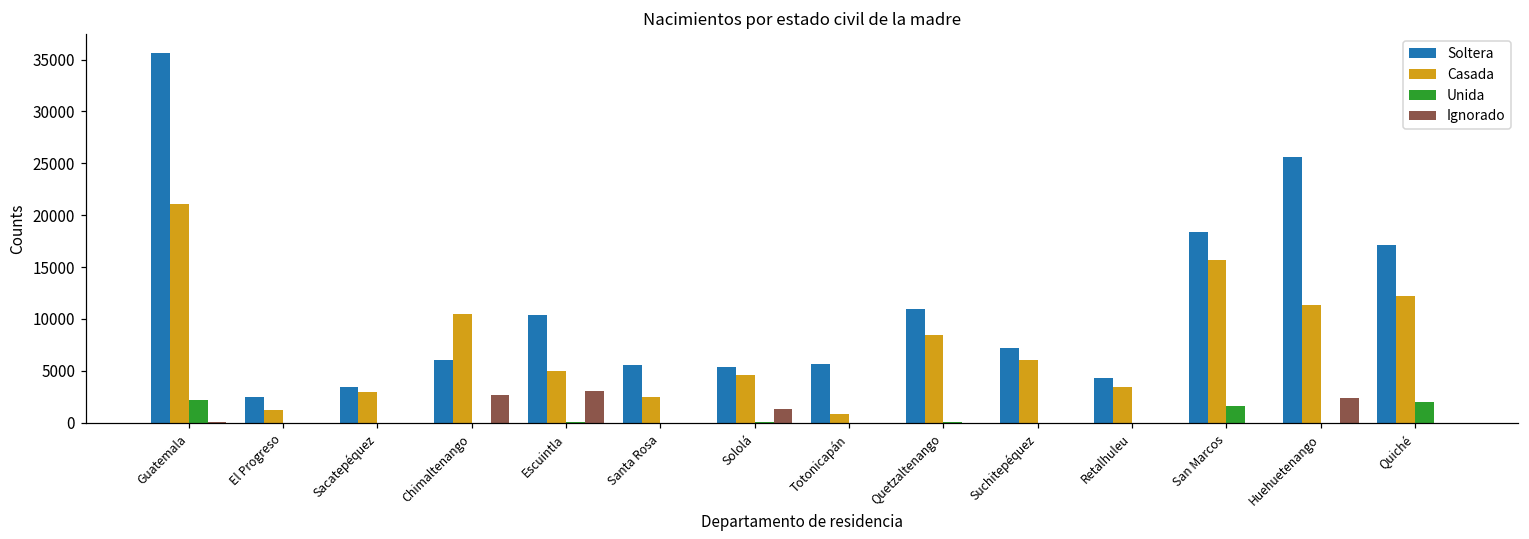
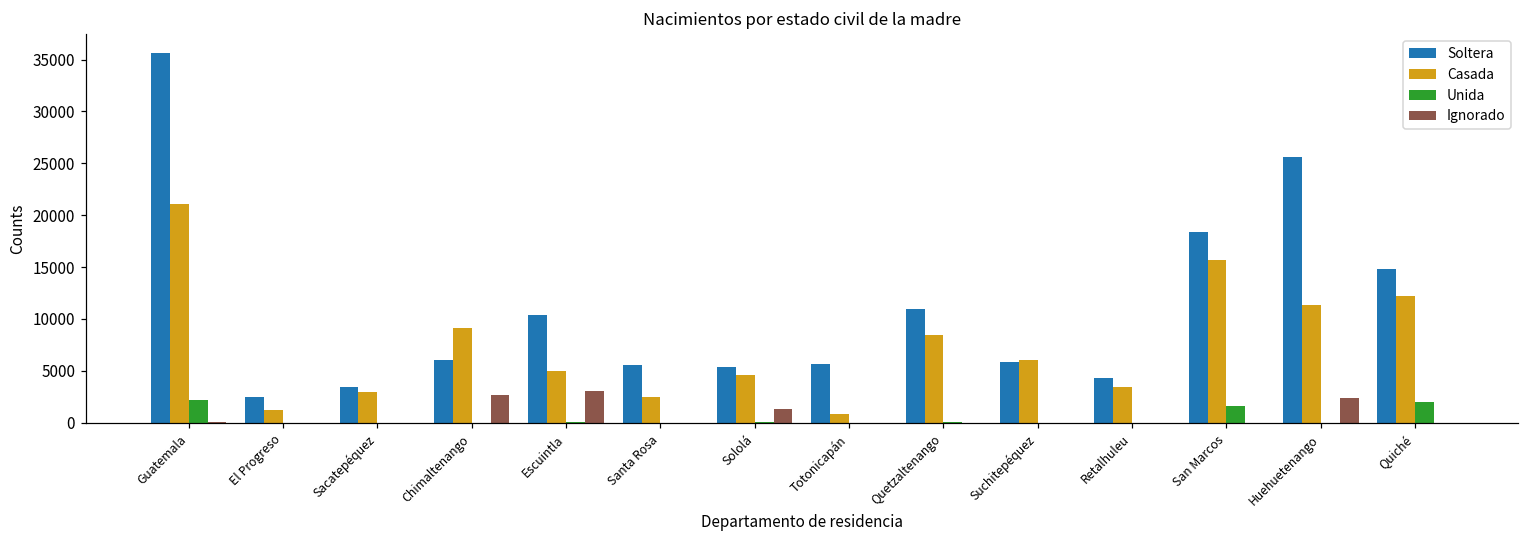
  {
    "Soltera": {
      "Guatemala": 36000,
      "El Progreso": 2000,
      "Sacatepéquez": 3000,
      "Chimaltenango": 6000,
      "Escuintla": 10000,
      "Santa Rosa": 6000,
      "Sololá": 5000,
      "Totonicapán": 6000,
      "Quetzaltenango": 11000,
-     "Suchitepéquez": 7000,
+     "Suchitepéquez": 6000,
      "Retalhuleu": 4000,
      "San Marcos": 18000,
      "Huehuetenango": 26000,
-     "Quiché": 17000
+     "Quiché": 15000
    },
    "Casada": {
      "Guatemala": 21000,
      "El Progreso": 1000,
      "Sacatepéquez": 3000,
-     "Chimaltenango": 10000,
+     "Chimaltenango": 9000,
      "Escuintla": 5000,
      "Santa Rosa": 2000,
      "Sololá": 5000,
      "Totonicapán": 1000,
      "Quetzaltenango": 8000,
      "Suchitepéquez": 6000,
      "Retalhuleu": 3000,
      "San Marcos": 16000,
      "Huehuetenango": 11000,
      "Quiché": 12000
    },
    "Unida": {
      "Guatemala": 2000,
      "San Marcos": 2000,
      "Huehuetenango": 0,
      "Quiché": 2000
    },
    "Ignorado": {
      "Chimaltenango": 3000,
      "Escuintla": 3000,
      "Sololá": 1000,
      "Huehuetenango": 2000
    }
  }
